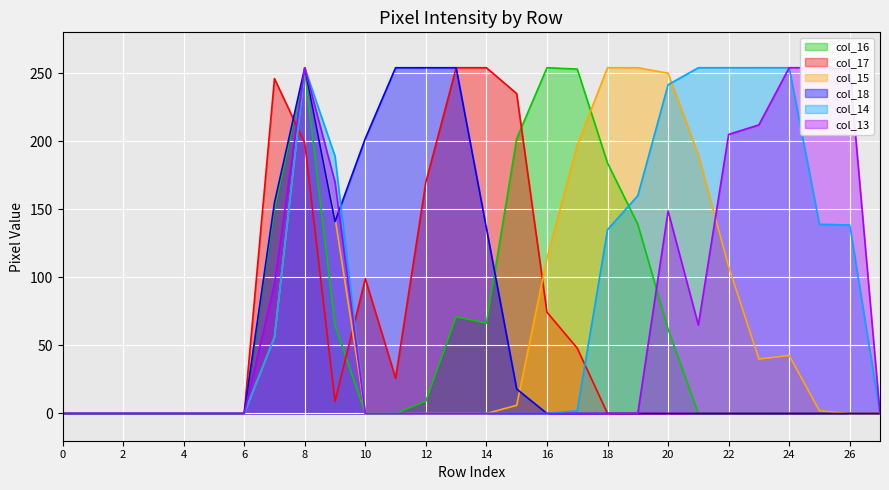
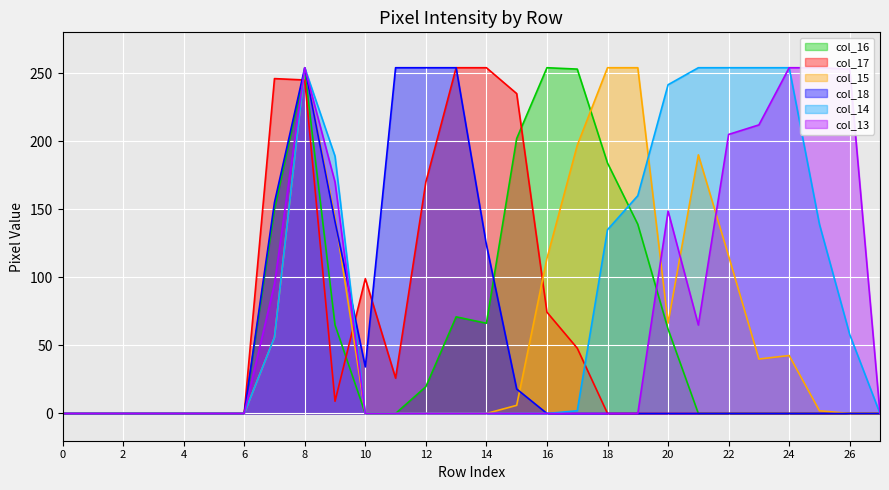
  {
    "col_16": {
      "8": 252,
-     "12": 9,
+     "12": 20,
      "14": 66,
      "16": 254,
      "18": 184,
      "20": 62
    },
    "col_17": {
-     "8": 199,
+     "8": 245,
      "10": 99,
      "12": 170,
      "14": 254,
      "16": 74
    },
    "col_15": {
      "16": 114,
      "18": 254,
-     "20": 250,
-     "22": 108,
+     "20": 66,
+     "22": 116,
      "24": 43
    },
    "col_18": {
-     "10": 202,
+     "10": 34,
      "12": 254,
-     "14": 136
+     "14": 124
    },
    "col_14": {
      "18": 135,
      "20": 242,
      "22": 254,
-     "26": 139
+     "26": 58
    },
    "col_13": {
      "20": 149,
      "22": 205
    }
  }
